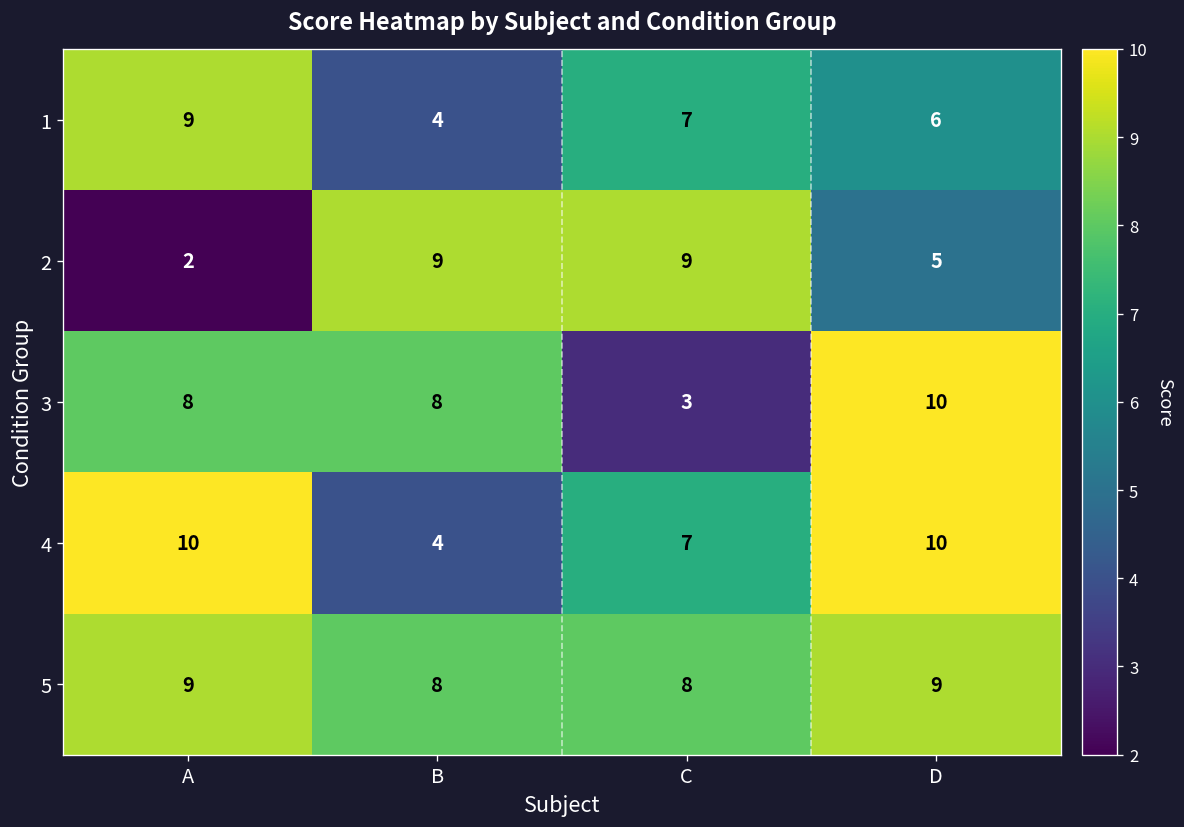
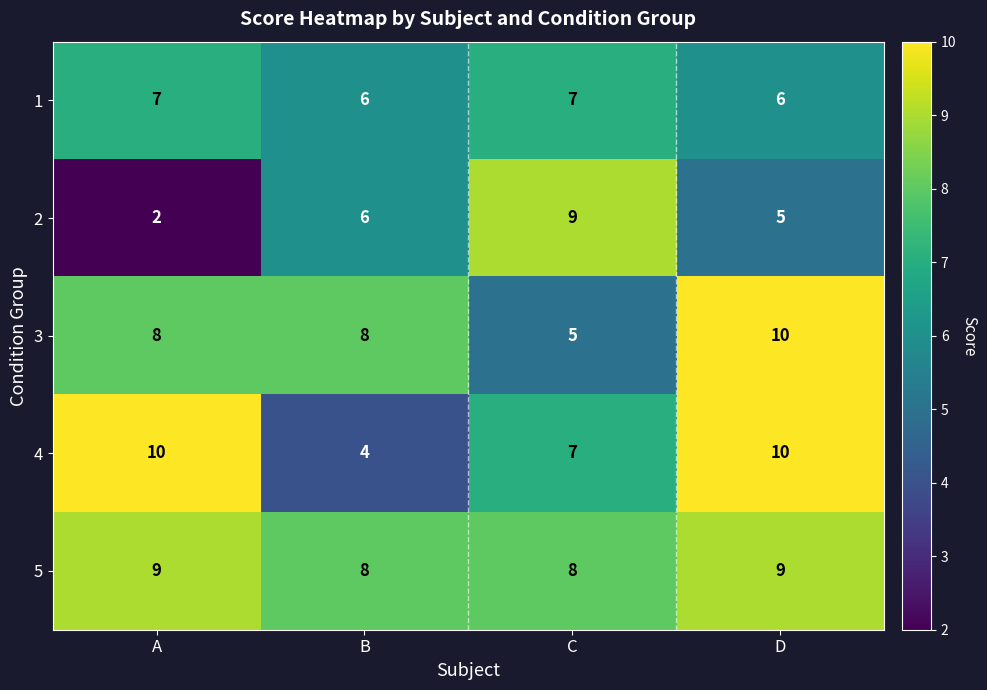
  {
    "1": {
-     "A": 9,
-     "B": 4,
+     "A": 7,
+     "B": 6,
      "C": 7,
      "D": 6
    },
    "2": {
      "A": 2,
-     "B": 9,
+     "B": 6,
      "C": 9,
      "D": 5
    },
    "3": {
      "A": 8,
      "B": 8,
-     "C": 3,
+     "C": 5,
      "D": 10
    },
    "4": {
      "A": 10,
      "B": 4,
      "C": 7,
      "D": 10
    },
    "5": {
      "A": 9,
      "B": 8,
      "C": 8,
      "D": 9
    }
  }
